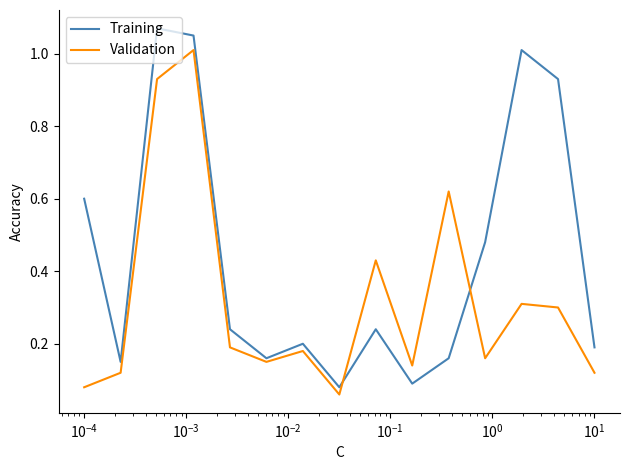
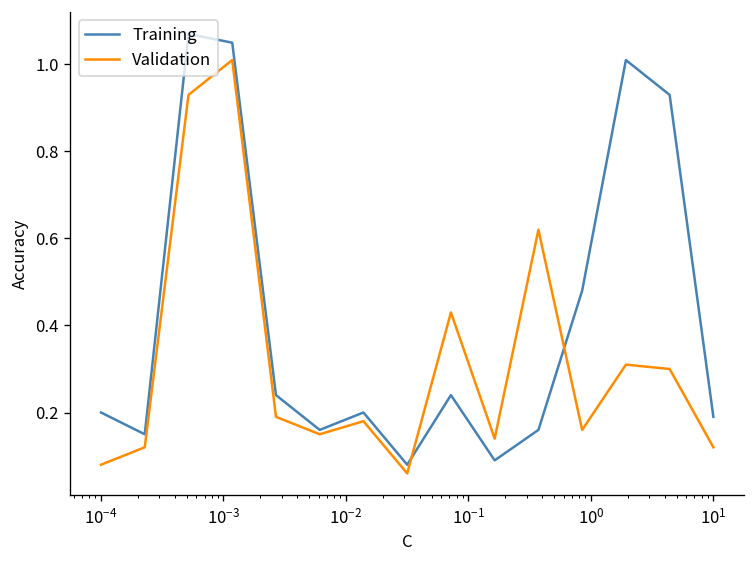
  {
    "Training": {
-     "10^-4": 0.6,
+     "10^-4": 0.2,
      "10^1": 0.19
    },
    "Validation": {
      "10^-4": 0.08,
      "10^1": 0.12
    }
  }
